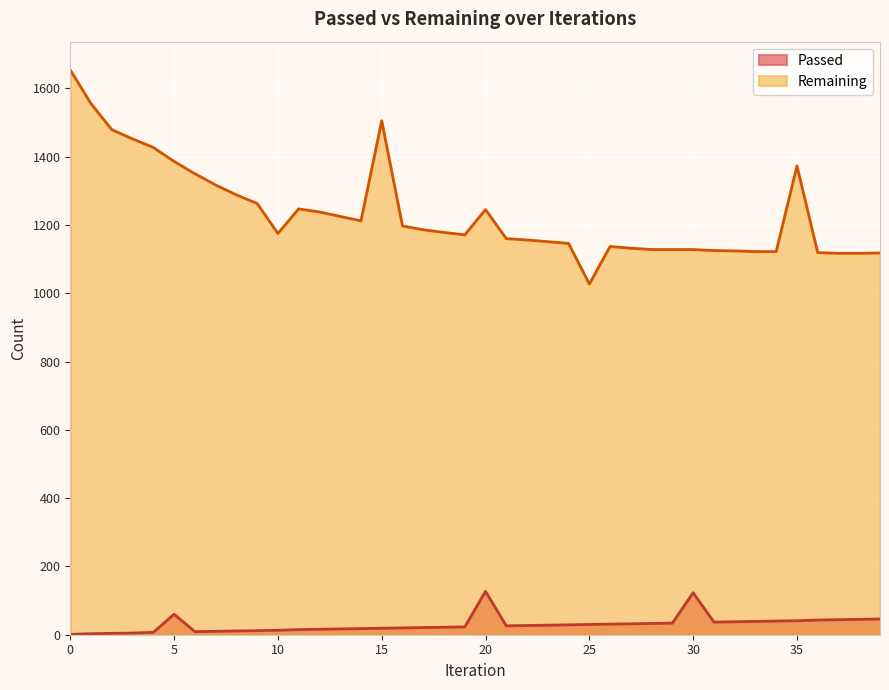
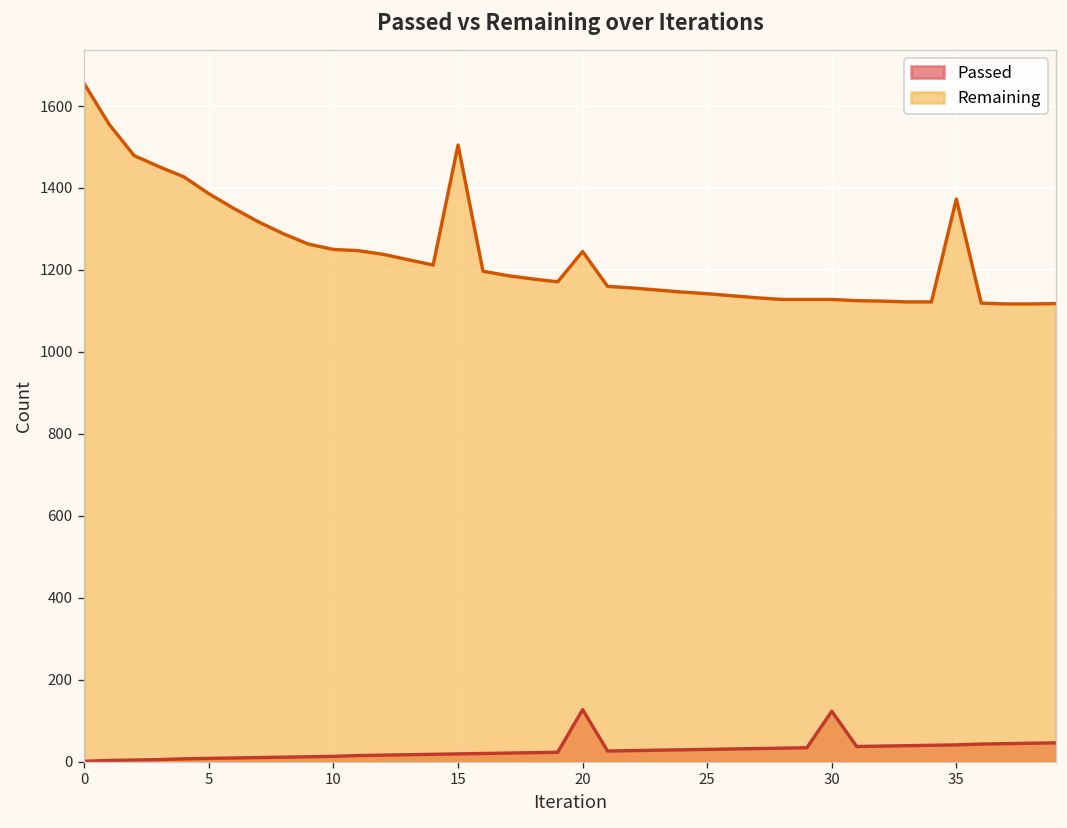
  {
    "Passed": {
      "0": 0,
-     "5": 60,
+     "5": 10,
      "10": 10,
      "15": 20,
      "20": 130,
      "25": 30,
      "30": 120,
      "35": 40
    },
    "Remaining": {
      "0": 1650,
      "5": 1390,
-     "10": 1180,
+     "10": 1250,
      "15": 1510,
      "20": 1250,
-     "25": 1030,
+     "25": 1140,
      "30": 1130,
      "35": 1370
    }
  }
